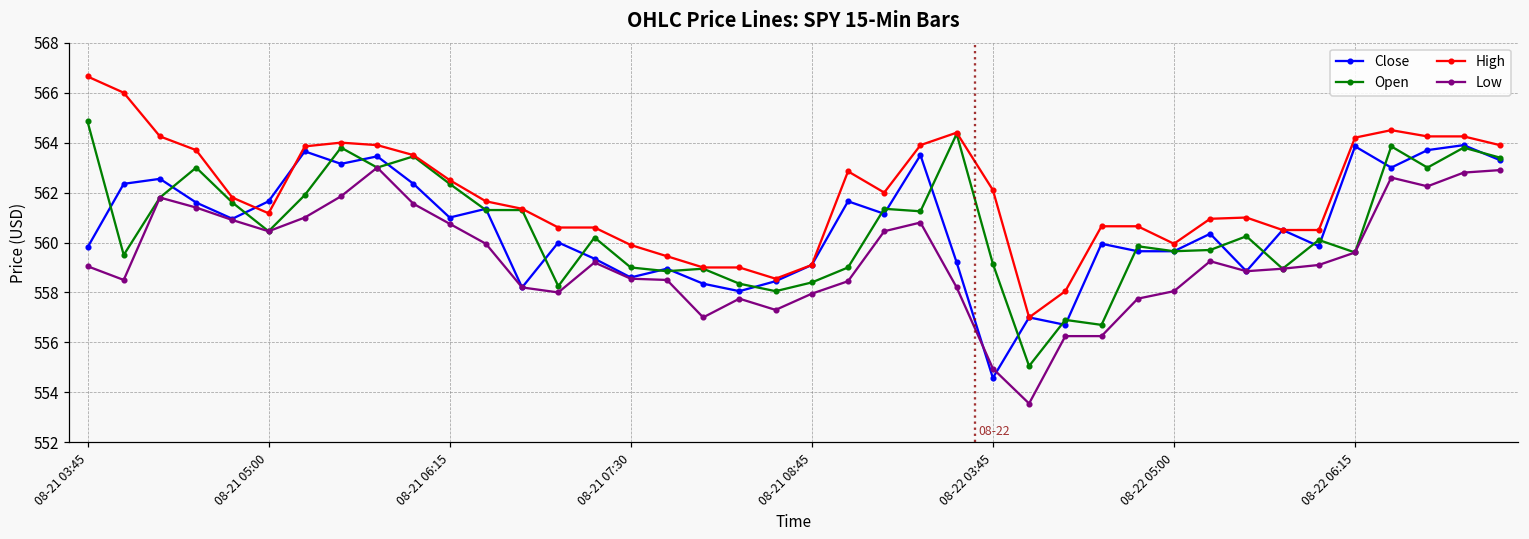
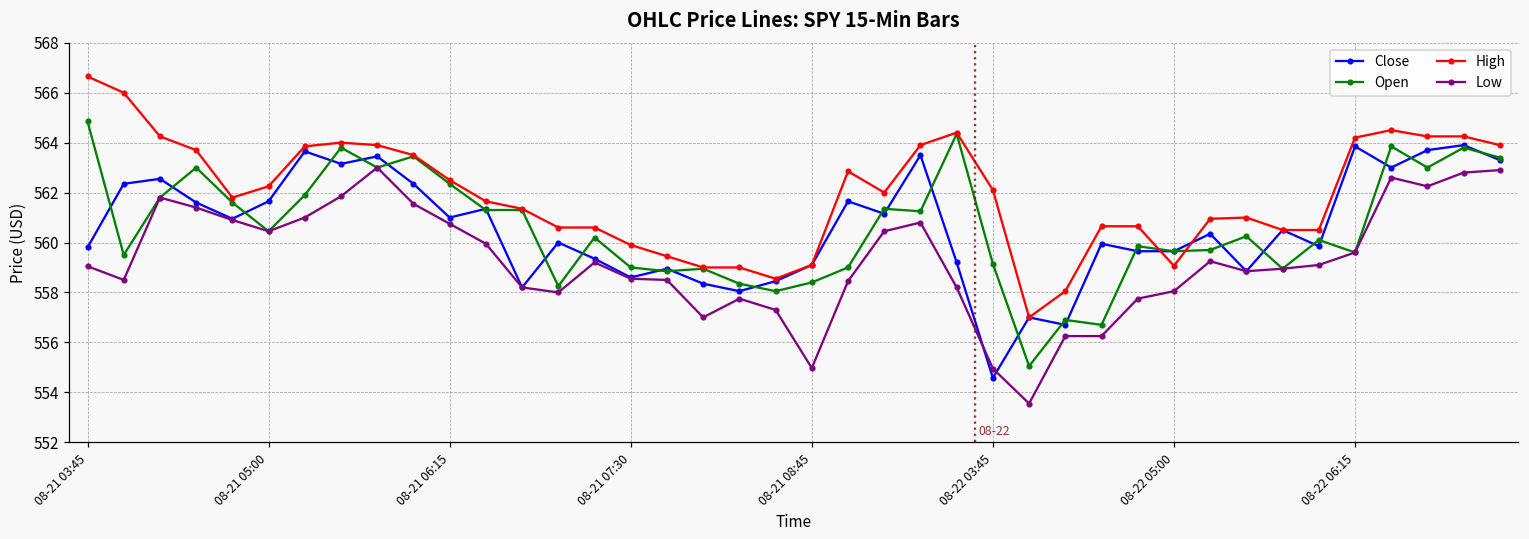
  {
    "Close": {
      "08-21 03:45": 559.8,
      "08-21 05:00": 561.7,
      "08-21 06:15": 561.0,
      "08-22 03:45": 554.6,
      "08-22 06:15": 563.8
    },
    "Open": {
      "08-21 03:45": 564.8,
      "08-21 06:15": 562.3,
      "08-21 07:30": 559.0,
      "08-21 08:45": 558.4,
      "08-22 03:45": 559.1
    },
    "High": {
      "08-21 03:45": 566.7,
-     "08-21 05:00": 561.2,
+     "08-21 05:00": 562.3,
      "08-21 06:15": 562.5,
      "08-21 07:30": 559.9,
      "08-22 03:45": 562.1,
-     "08-22 05:00": 560.0,
+     "08-22 05:00": 559.1,
      "08-22 06:15": 564.2
    },
    "Low": {
      "08-21 03:45": 559.0,
      "08-21 06:15": 560.8,
-     "08-21 08:45": 558.0,
+     "08-21 08:45": 555.0,
      "08-22 03:45": 555.0,
      "08-22 05:00": 558.0
    }
  }
